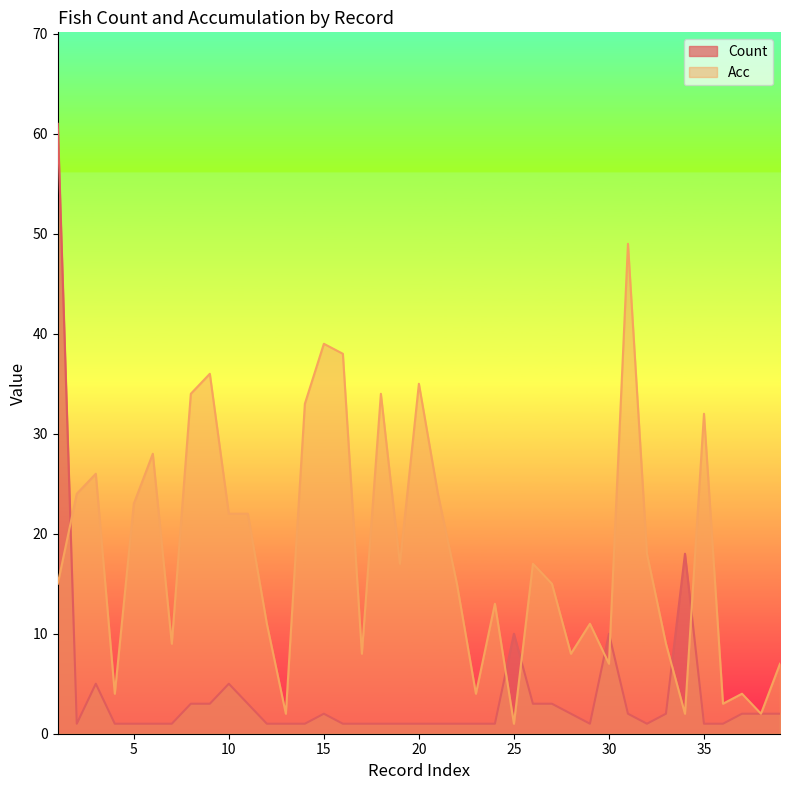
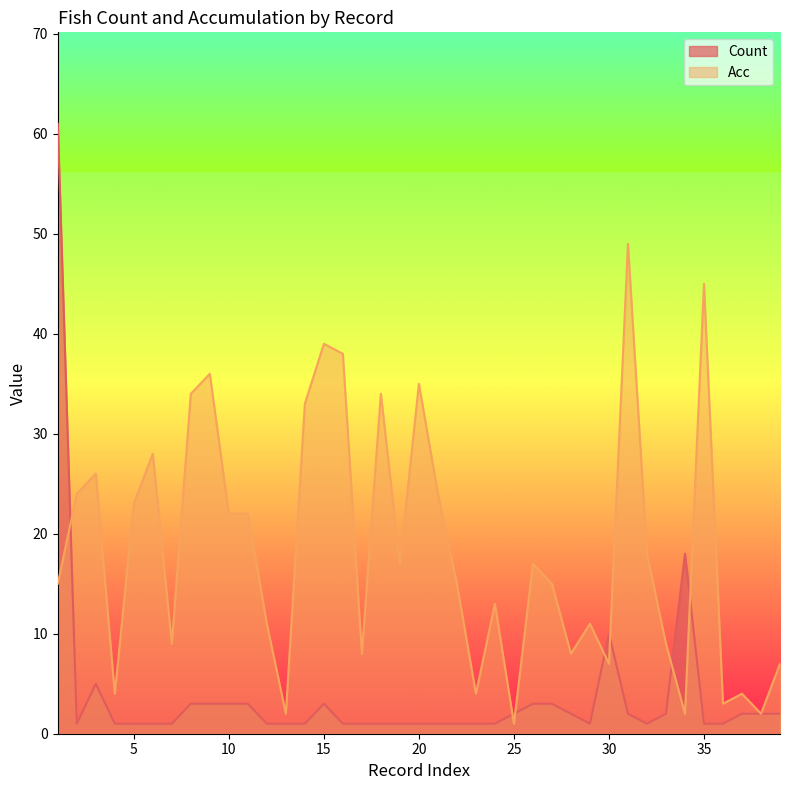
  {
    "Count": {
      "5": 1,
-     "10": 5,
-     "15": 2,
+     "10": 3,
+     "15": 3,
      "20": 1,
-     "25": 10,
+     "25": 2,
      "30": 10,
      "35": 1
    },
    "Acc": {
      "5": 23,
      "10": 22,
      "15": 39,
      "20": 35,
      "25": 1,
      "30": 7,
-     "35": 32
+     "35": 45
    }
  }
